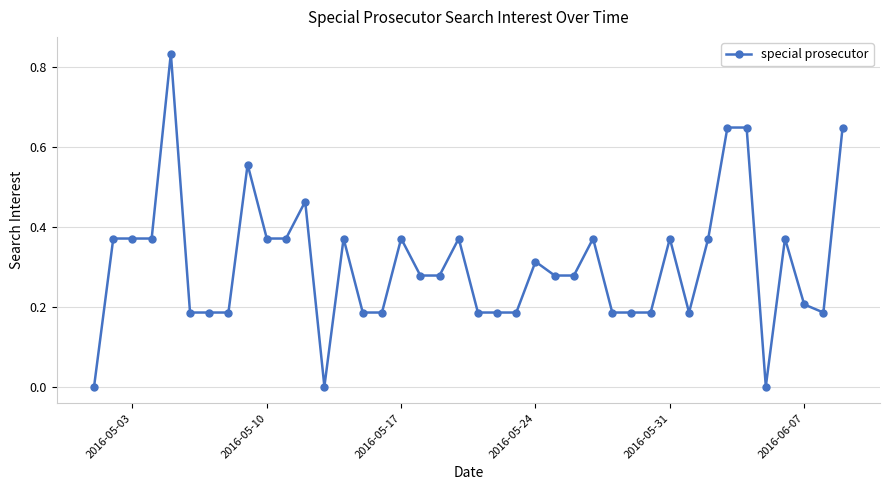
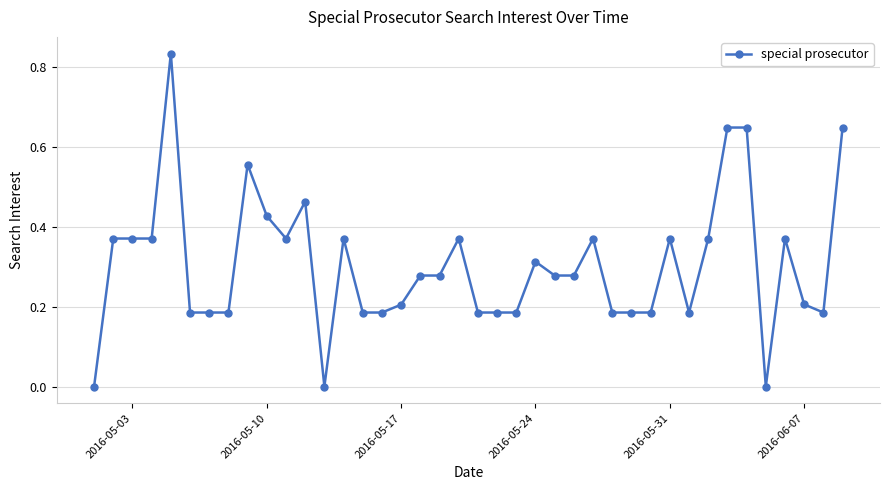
  {
    "2016-05-03": 0.37,
-   "2016-05-10": 0.37,
-   "2016-05-17": 0.37,
+   "2016-05-10": 0.43,
+   "2016-05-17": 0.21,
    "2016-05-24": 0.31,
    "2016-05-31": 0.37,
    "2016-06-07": 0.21
  }
